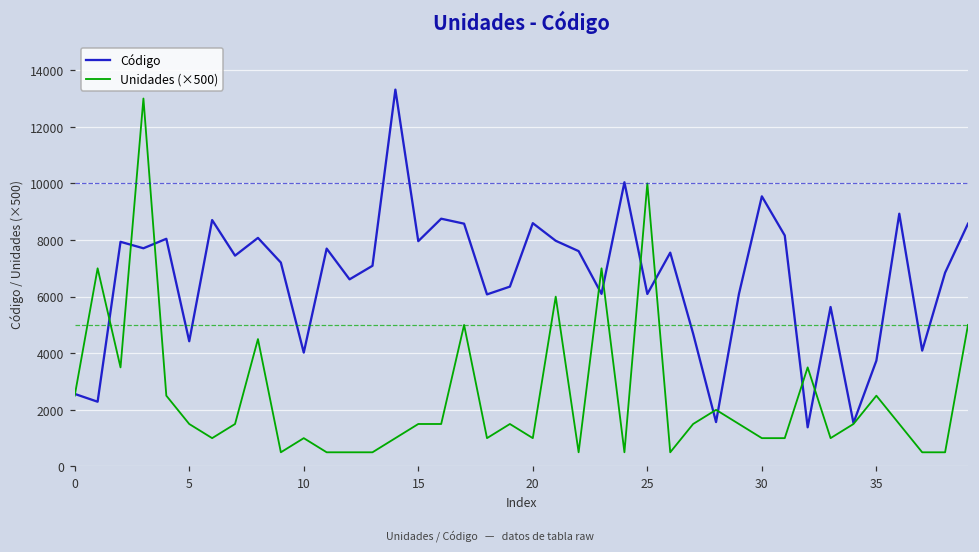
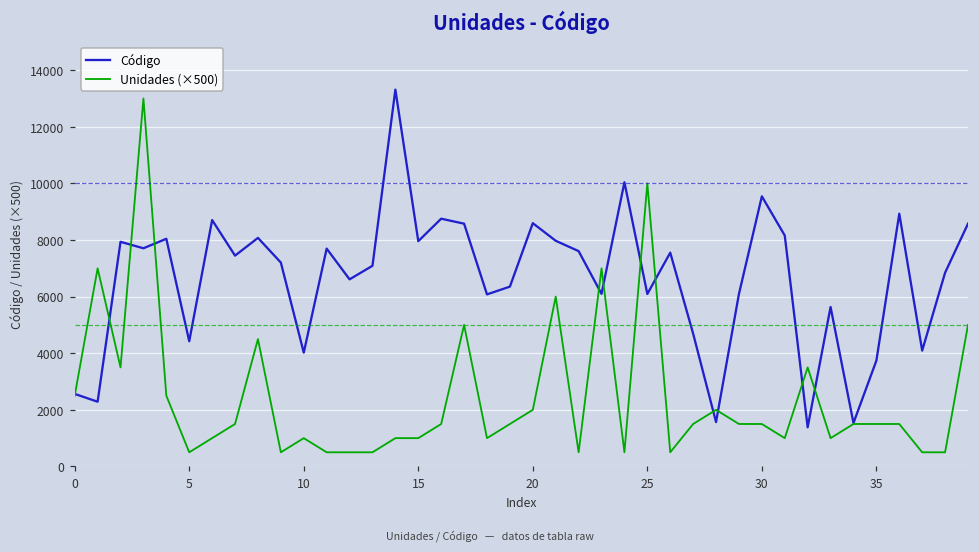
  {
    "Código": {
      "5": 4400,
      "10": 4000,
      "15": 8000,
      "20": 8600,
      "25": 6100,
      "30": 9500,
      "35": 3700
    },
    "Unidades (×500)": {
-     "5": 1500,
+     "5": 500,
      "10": 1000,
-     "15": 1500,
-     "20": 1000,
+     "15": 1000,
+     "20": 2000,
      "25": 10000,
-     "30": 1000,
-     "35": 2500
+     "30": 1500,
+     "35": 1500
    }
  }
